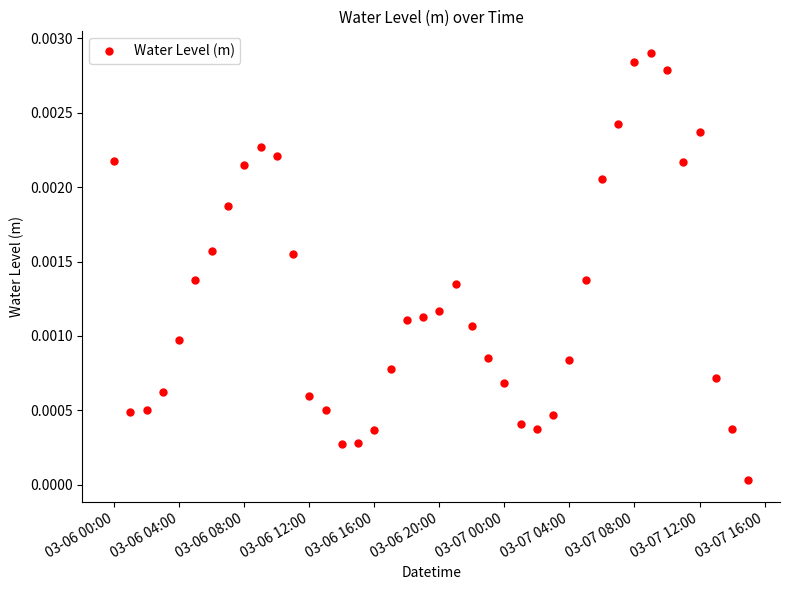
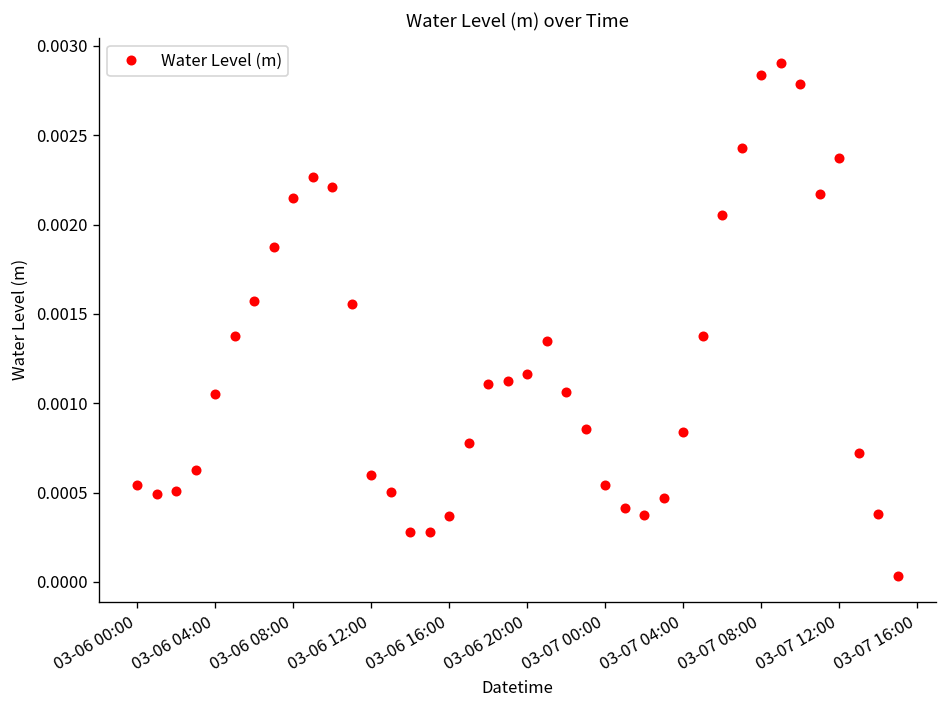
  {
-   "03-06 00:00": 0.00218,
-   "03-06 04:00": 0.00097,
+   "03-06 00:00": 0.00054,
+   "03-06 04:00": 0.00105,
    "03-06 08:00": 0.00215,
    "03-06 12:00": 0.00060,
    "03-06 16:00": 0.00037,
    "03-06 20:00": 0.00117,
-   "03-07 00:00": 0.00068,
+   "03-07 00:00": 0.00054,
    "03-07 04:00": 0.00084,
    "03-07 08:00": 0.00284,
    "03-07 12:00": 0.00237
  }
